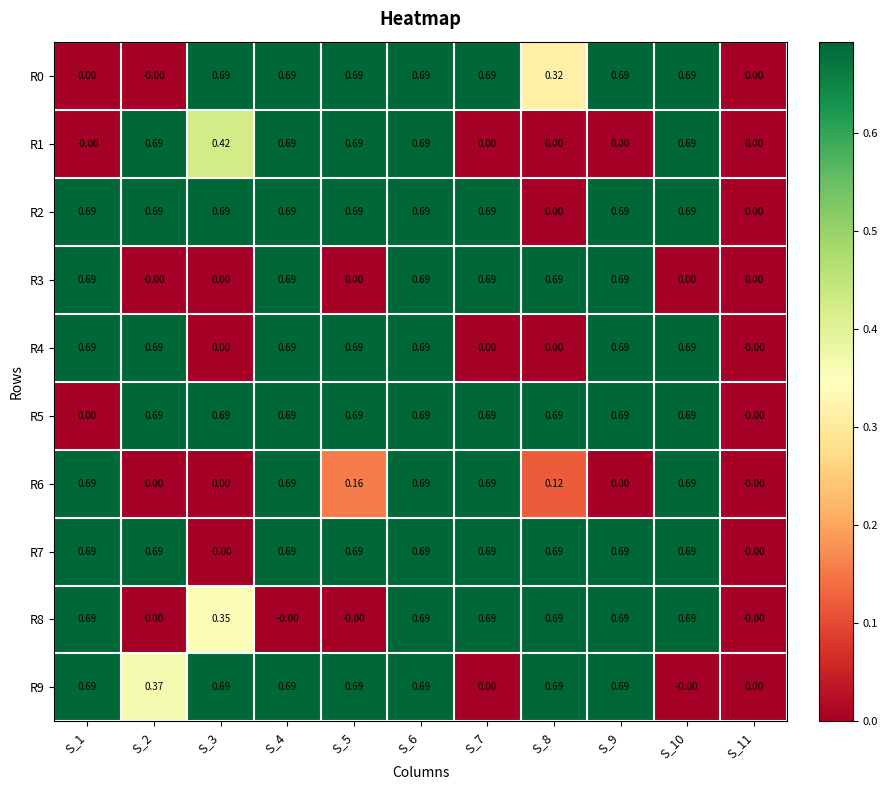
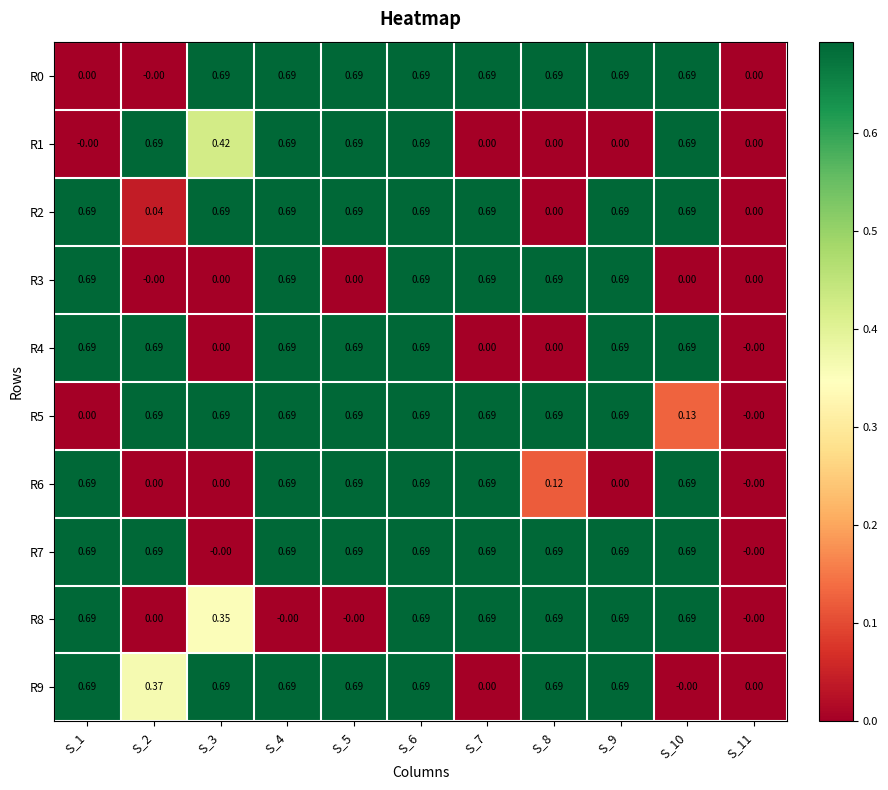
  {
    "R0": {
      "S_1": 0.00,
      "S_2": -0.00,
      "S_3": 0.69,
      "S_4": 0.69,
      "S_5": 0.69,
      "S_6": 0.69,
      "S_7": 0.69,
-     "S_8": 0.32,
+     "S_8": 0.69,
      "S_9": 0.69,
      "S_10": 0.69,
      "S_11": 0.00
    },
    "R1": {
      "S_1": -0.00,
      "S_2": 0.69,
      "S_3": 0.42,
      "S_4": 0.69,
      "S_5": 0.69,
      "S_6": 0.69,
      "S_7": 0.00,
      "S_8": 0.00,
      "S_9": 0.00,
      "S_10": 0.69,
      "S_11": 0.00
    },
    "R2": {
      "S_1": 0.69,
-     "S_2": 0.69,
+     "S_2": 0.04,
      "S_3": 0.69,
      "S_4": 0.69,
      "S_5": 0.69,
      "S_6": 0.69,
      "S_7": 0.69,
      "S_8": 0.00,
      "S_9": 0.69,
      "S_10": 0.69,
      "S_11": 0.00
    },
    "R3": {
      "S_1": 0.69,
      "S_2": -0.00,
      "S_3": 0.00,
      "S_4": 0.69,
      "S_5": 0.00,
      "S_6": 0.69,
      "S_7": 0.69,
      "S_8": 0.69,
      "S_9": 0.69,
      "S_10": 0.00,
      "S_11": 0.00
    },
    "R4": {
      "S_1": 0.69,
      "S_2": 0.69,
      "S_3": 0.00,
      "S_4": 0.69,
      "S_5": 0.69,
      "S_6": 0.69,
      "S_7": 0.00,
      "S_8": 0.00,
      "S_9": 0.69,
      "S_10": 0.69,
      "S_11": -0.00
    },
    "R5": {
      "S_1": 0.00,
      "S_2": 0.69,
      "S_3": 0.69,
      "S_4": 0.69,
      "S_5": 0.69,
      "S_6": 0.69,
      "S_7": 0.69,
      "S_8": 0.69,
      "S_9": 0.69,
-     "S_10": 0.69,
+     "S_10": 0.13,
      "S_11": -0.00
    },
    "R6": {
      "S_1": 0.69,
      "S_2": 0.00,
      "S_3": 0.00,
      "S_4": 0.69,
-     "S_5": 0.16,
+     "S_5": 0.69,
      "S_6": 0.69,
      "S_7": 0.69,
      "S_8": 0.12,
      "S_9": 0.00,
      "S_10": 0.69,
      "S_11": -0.00
    },
    "R7": {
      "S_1": 0.69,
      "S_2": 0.69,
      "S_3": -0.00,
      "S_4": 0.69,
      "S_5": 0.69,
      "S_6": 0.69,
      "S_7": 0.69,
      "S_8": 0.69,
      "S_9": 0.69,
      "S_10": 0.69,
      "S_11": -0.00
    },
    "R8": {
      "S_1": 0.69,
      "S_2": 0.00,
      "S_3": 0.35,
      "S_4": -0.00,
      "S_5": -0.00,
      "S_6": 0.69,
      "S_7": 0.69,
      "S_8": 0.69,
      "S_9": 0.69,
      "S_10": 0.69,
      "S_11": -0.00
    },
    "R9": {
      "S_1": 0.69,
      "S_2": 0.37,
      "S_3": 0.69,
      "S_4": 0.69,
      "S_5": 0.69,
      "S_6": 0.69,
      "S_7": 0.00,
      "S_8": 0.69,
      "S_9": 0.69,
      "S_10": -0.00,
      "S_11": 0.00
    }
  }
